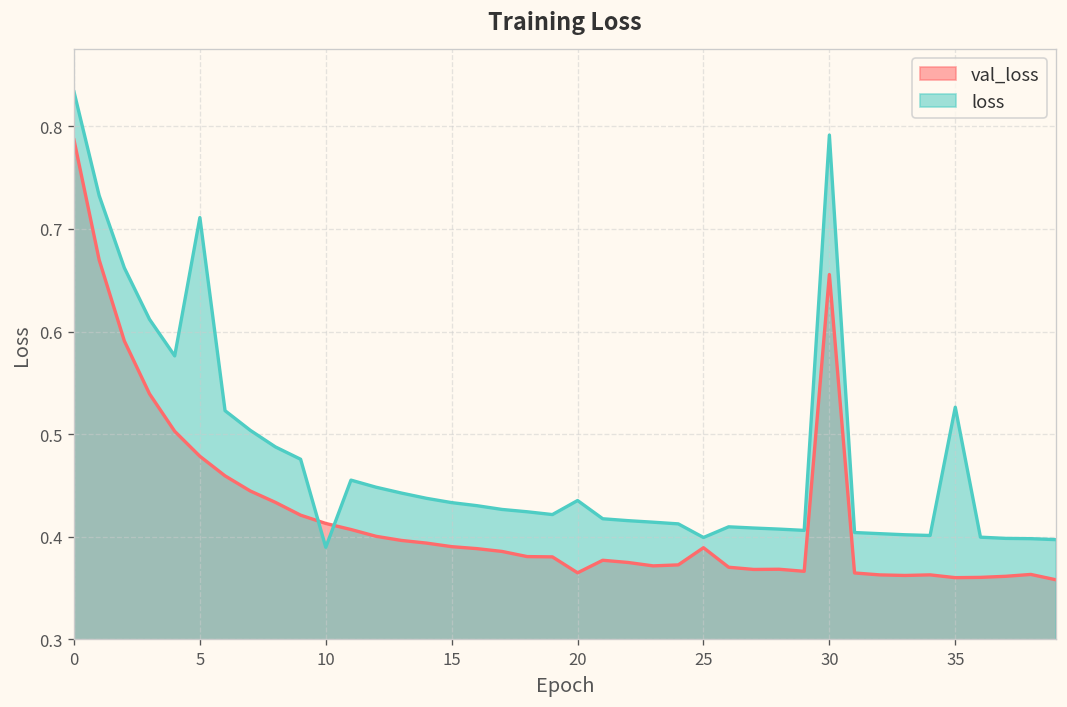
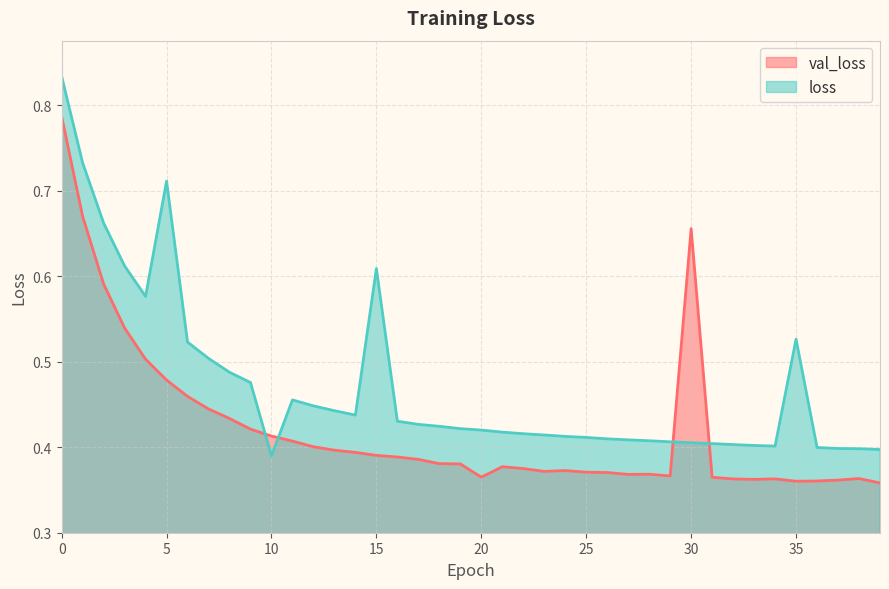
  {
    "val_loss": {
      "0": 0.79,
      "5": 0.48,
      "10": 0.41,
      "15": 0.39,
      "20": 0.36,
-     "25": 0.39,
+     "25": 0.37,
      "30": 0.66,
      "35": 0.36
    },
    "loss": {
      "0": 0.83,
      "5": 0.71,
      "10": 0.39,
-     "15": 0.43,
-     "20": 0.44,
-     "25": 0.40,
-     "30": 0.79,
+     "15": 0.61,
+     "20": 0.42,
+     "25": 0.41,
+     "30": 0.41,
      "35": 0.53
    }
  }
